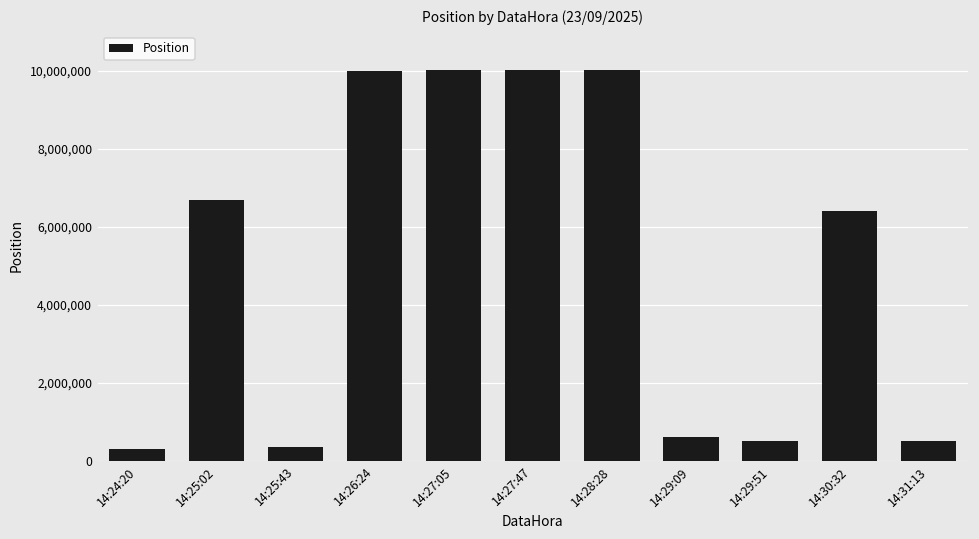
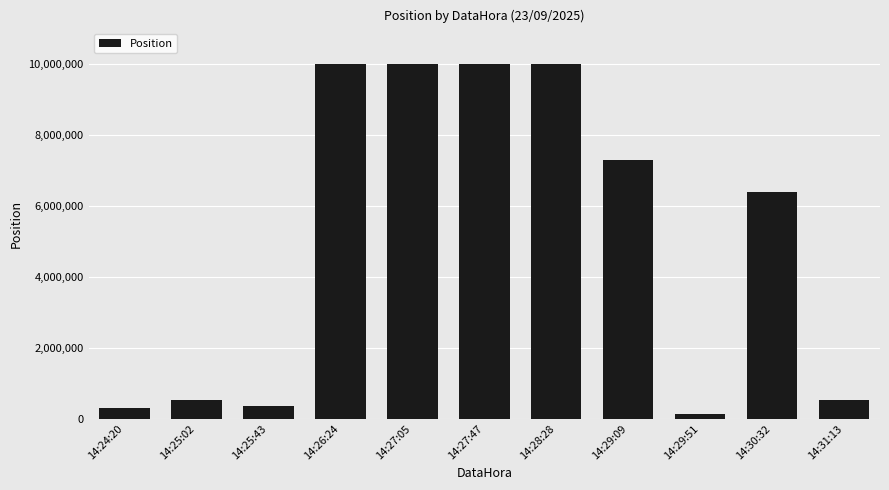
  {
    "14:24:20": "300,000",
-   "14:25:02": "6,700,000",
+   "14:25:02": "500,000",
    "14:25:43": "400,000",
    "14:26:24": "10,000,000",
    "14:27:05": "10,000,000",
    "14:27:47": "10,000,000",
    "14:28:28": "10,000,000",
-   "14:29:09": "600,000",
-   "14:29:51": "500,000",
+   "14:29:09": "7,300,000",
+   "14:29:51": "100,000",
    "14:30:32": "6,400,000",
    "14:31:13": "500,000"
  }
